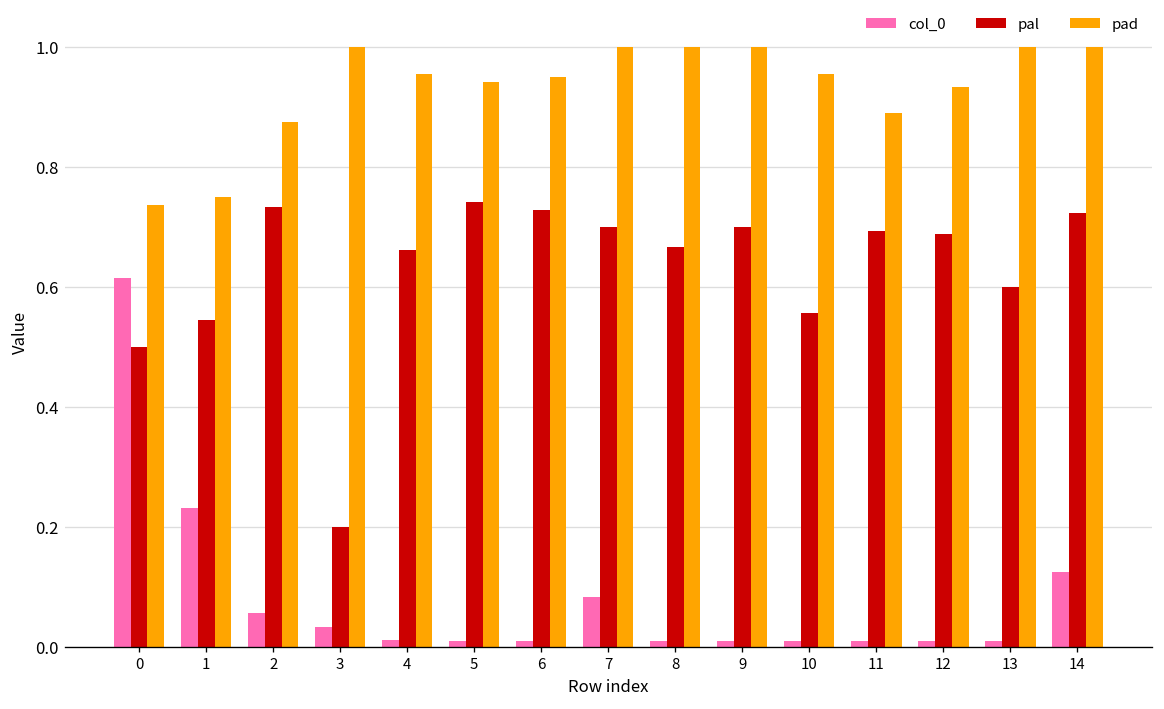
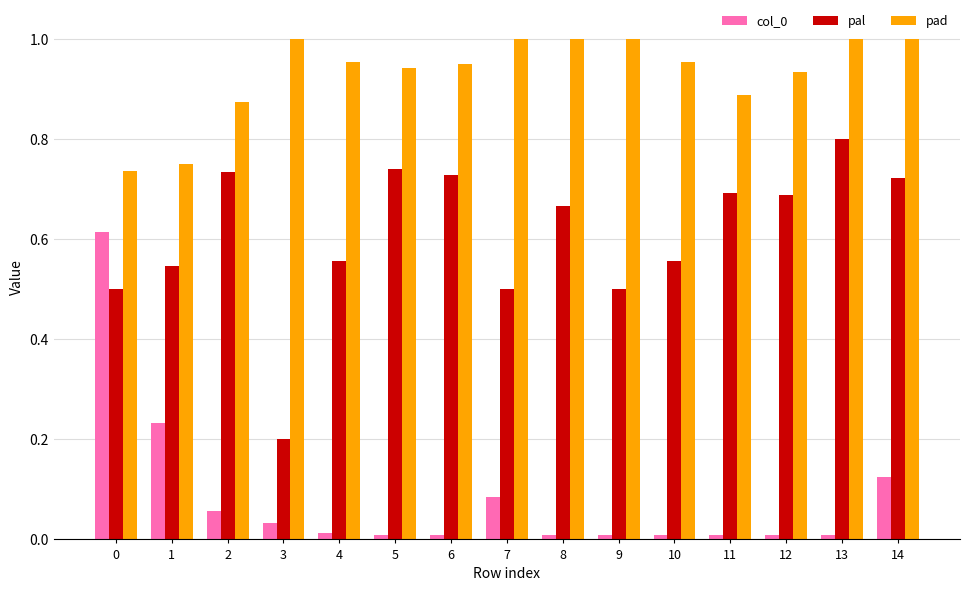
  {
    "col_0": {
      "0": 0.61,
      "1": 0.23,
      "2": 0.06,
      "3": 0.03,
      "4": 0.01,
      "5": 0.01,
      "6": 0.01,
      "7": 0.08,
      "8": 0.01,
      "9": 0.01,
      "10": 0.01,
      "11": 0.01,
      "12": 0.01,
      "13": 0.01,
      "14": 0.13
    },
    "pal": {
      "0": 0.50,
      "1": 0.55,
      "2": 0.73,
      "3": 0.20,
-     "4": 0.66,
+     "4": 0.56,
      "5": 0.74,
      "6": 0.73,
-     "7": 0.7,
+     "7": 0.5,
      "8": 0.67,
-     "9": 0.7,
+     "9": 0.5,
      "10": 0.56,
      "11": 0.69,
      "12": 0.69,
-     "13": 0.6,
+     "13": 0.8,
      "14": 0.72
    },
    "pad": {
      "0": 0.74,
      "1": 0.75,
      "2": 0.88,
      "3": 1.00,
      "4": 0.95,
      "5": 0.94,
      "6": 0.95,
      "7": 1.00,
      "8": 1.00,
      "9": 1.00,
      "10": 0.95,
      "11": 0.89,
      "12": 0.93,
      "13": 1.00,
      "14": 1.00
    }
  }
